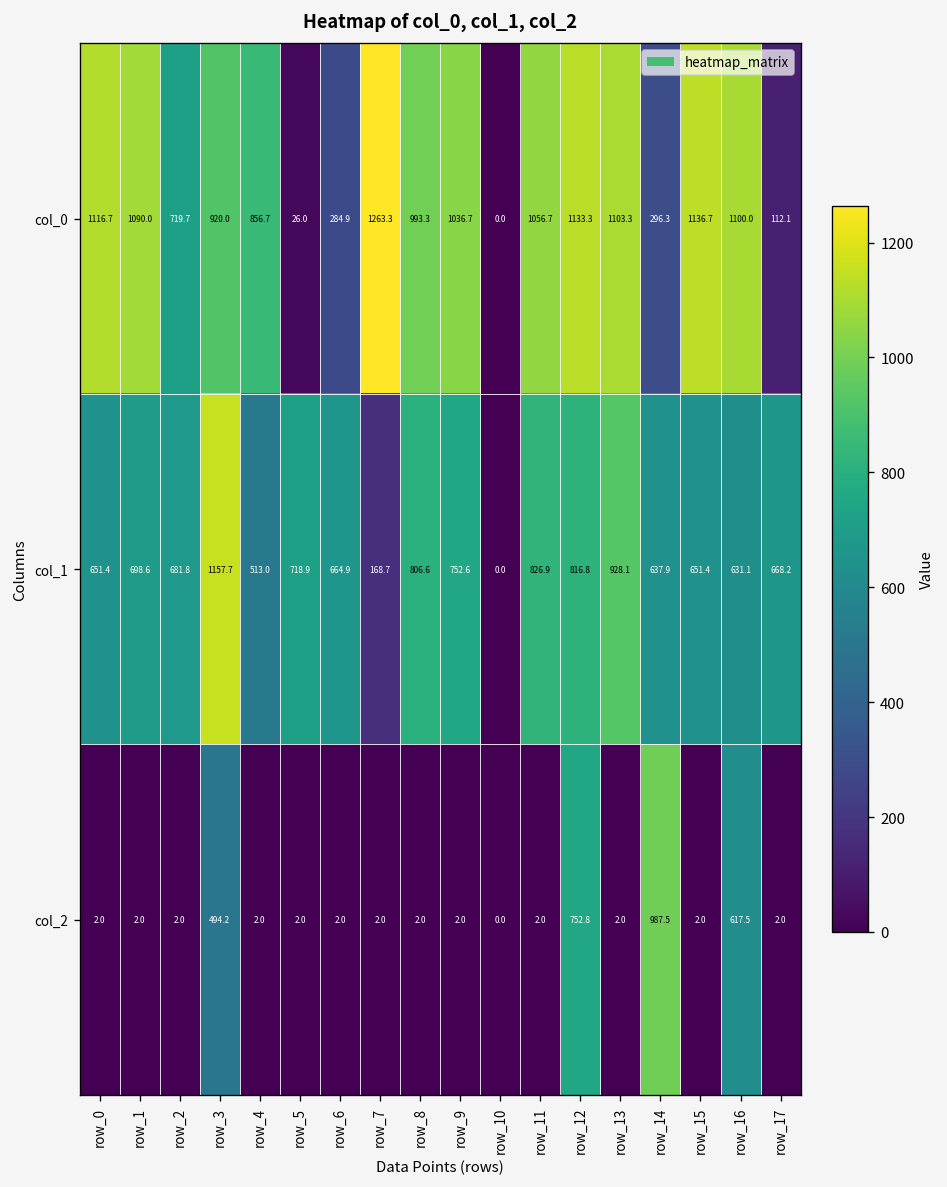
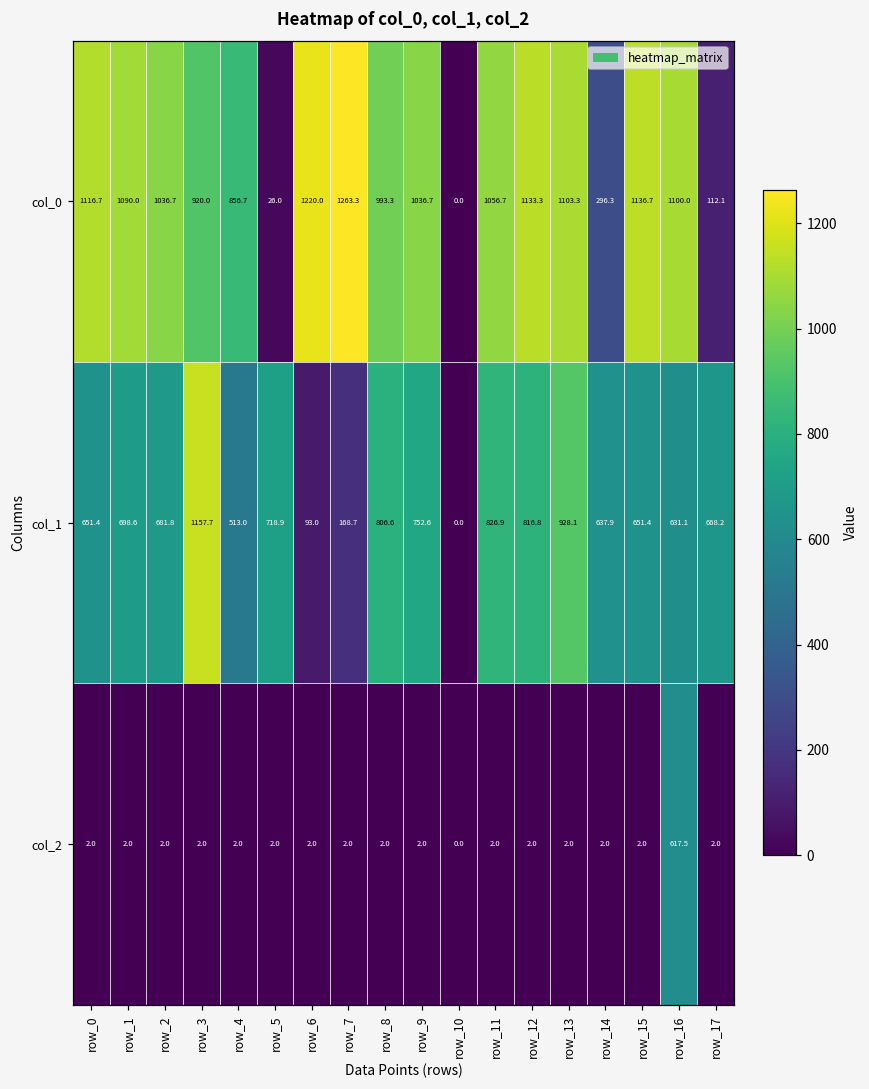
  {
    "col_0": {
      "row_0": 1116.7,
      "row_1": 1090.0,
-     "row_2": 719.7,
+     "row_2": 1036.7,
      "row_3": 920.0,
      "row_4": 856.7,
      "row_5": 26.0,
-     "row_6": 284.9,
+     "row_6": 1220.0,
      "row_7": 1263.3,
      "row_8": 993.3,
      "row_9": 1036.7,
      "row_10": 0.0,
      "row_11": 1056.7,
      "row_12": 1133.3,
      "row_13": 1103.3,
      "row_14": 296.3,
      "row_15": 1136.7,
      "row_16": 1100.0,
      "row_17": 112.1
    },
    "col_1": {
      "row_0": 651.4,
      "row_1": 698.6,
      "row_2": 681.8,
      "row_3": 1157.7,
      "row_4": 513.0,
      "row_5": 718.9,
-     "row_6": 664.9,
+     "row_6": 93.0,
      "row_7": 168.7,
      "row_8": 806.6,
      "row_9": 752.6,
      "row_10": 0.0,
      "row_11": 826.9,
      "row_12": 816.8,
      "row_13": 928.1,
      "row_14": 637.9,
      "row_15": 651.4,
      "row_16": 631.1,
      "row_17": 668.2
    },
    "col_2": {
      "row_0": 2.0,
      "row_1": 2.0,
      "row_2": 2.0,
-     "row_3": 494.2,
+     "row_3": 2.0,
      "row_4": 2.0,
      "row_5": 2.0,
      "row_6": 2.0,
      "row_7": 2.0,
      "row_8": 2.0,
      "row_9": 2.0,
      "row_10": 0.0,
      "row_11": 2.0,
-     "row_12": 752.8,
+     "row_12": 2.0,
      "row_13": 2.0,
-     "row_14": 987.5,
+     "row_14": 2.0,
      "row_15": 2.0,
      "row_16": 617.5,
      "row_17": 2.0
    }
  }
